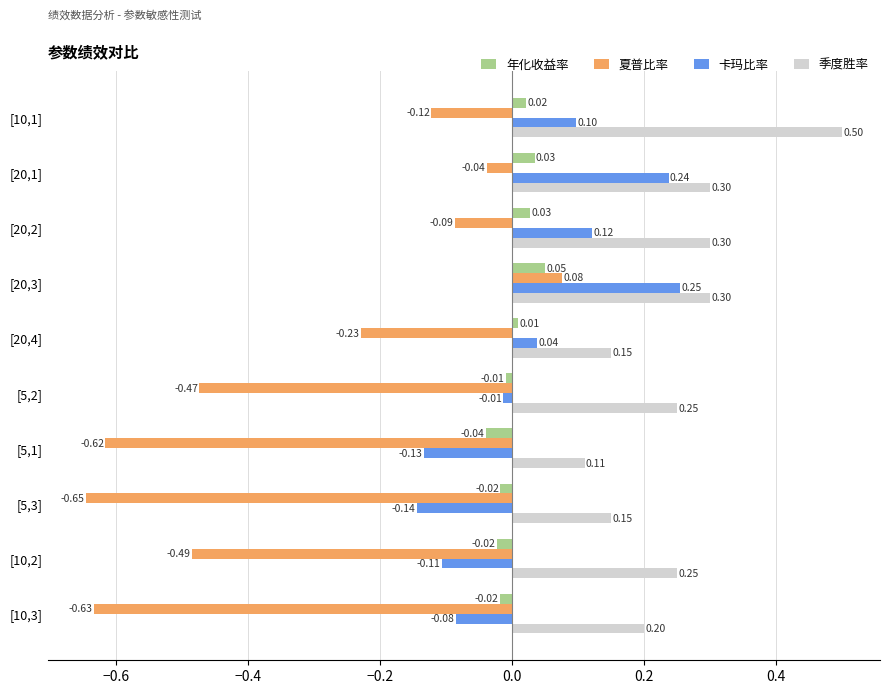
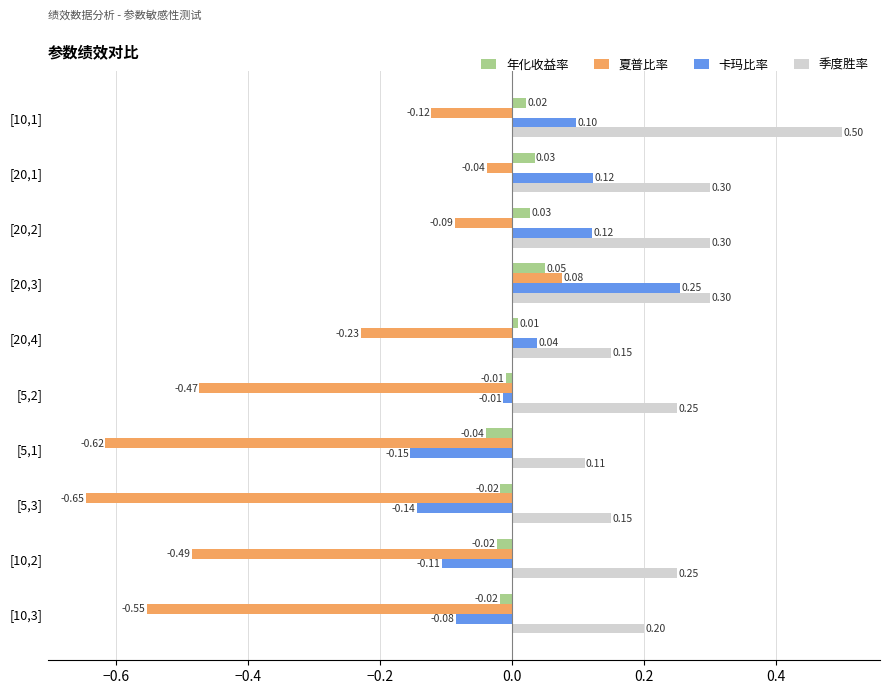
  {
    "年化收益率": {
      "[10,1]": 0.02,
      "[20,1]": 0.03,
      "[20,2]": 0.03,
      "[20,3]": 0.05,
      "[20,4]": 0.01,
      "[5,2]": -0.01,
      "[5,1]": -0.04,
      "[5,3]": -0.02,
      "[10,2]": -0.02,
      "[10,3]": -0.02
    },
    "夏普比率": {
      "[10,1]": -0.12,
      "[20,1]": -0.04,
      "[20,2]": -0.09,
      "[20,3]": 0.08,
      "[20,4]": -0.23,
      "[5,2]": -0.47,
      "[5,1]": -0.62,
      "[5,3]": -0.65,
      "[10,2]": -0.49,
-     "[10,3]": -0.63
+     "[10,3]": -0.55
    },
    "卡玛比率": {
      "[10,1]": 0.10,
-     "[20,1]": 0.24,
+     "[20,1]": 0.12,
      "[20,2]": 0.12,
      "[20,3]": 0.25,
      "[20,4]": 0.04,
      "[5,2]": -0.01,
-     "[5,1]": -0.13,
+     "[5,1]": -0.15,
      "[5,3]": -0.14,
      "[10,2]": -0.11,
      "[10,3]": -0.08
    },
    "季度胜率": {
      "[10,1]": 0.50,
      "[20,1]": 0.30,
      "[20,2]": 0.30,
      "[20,3]": 0.30,
      "[20,4]": 0.15,
      "[5,2]": 0.25,
      "[5,1]": 0.11,
      "[5,3]": 0.15,
      "[10,2]": 0.25,
      "[10,3]": 0.20
    }
  }
